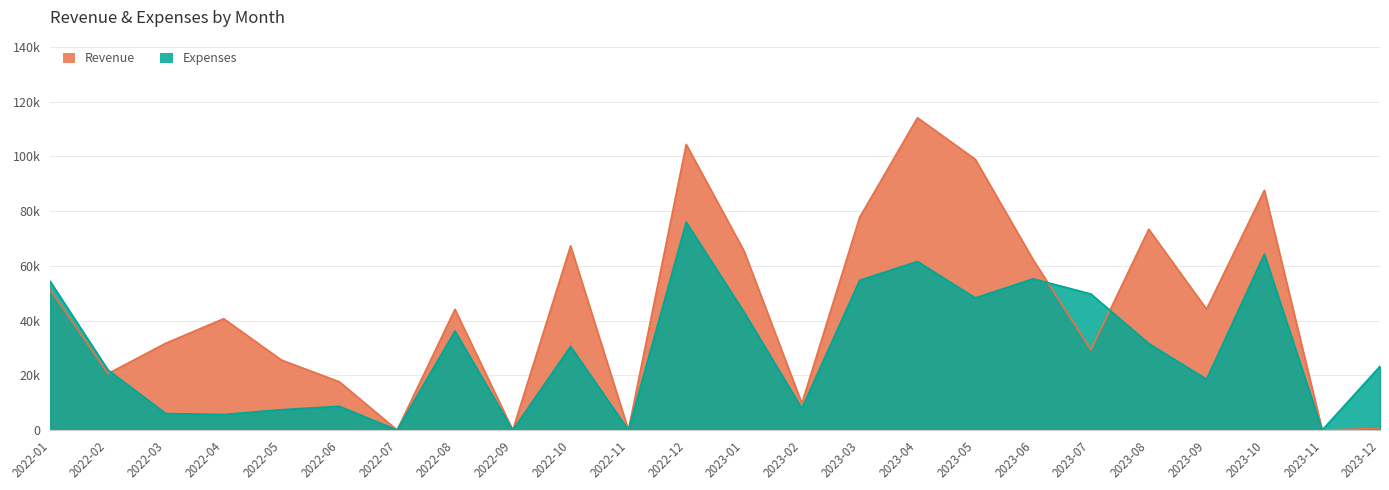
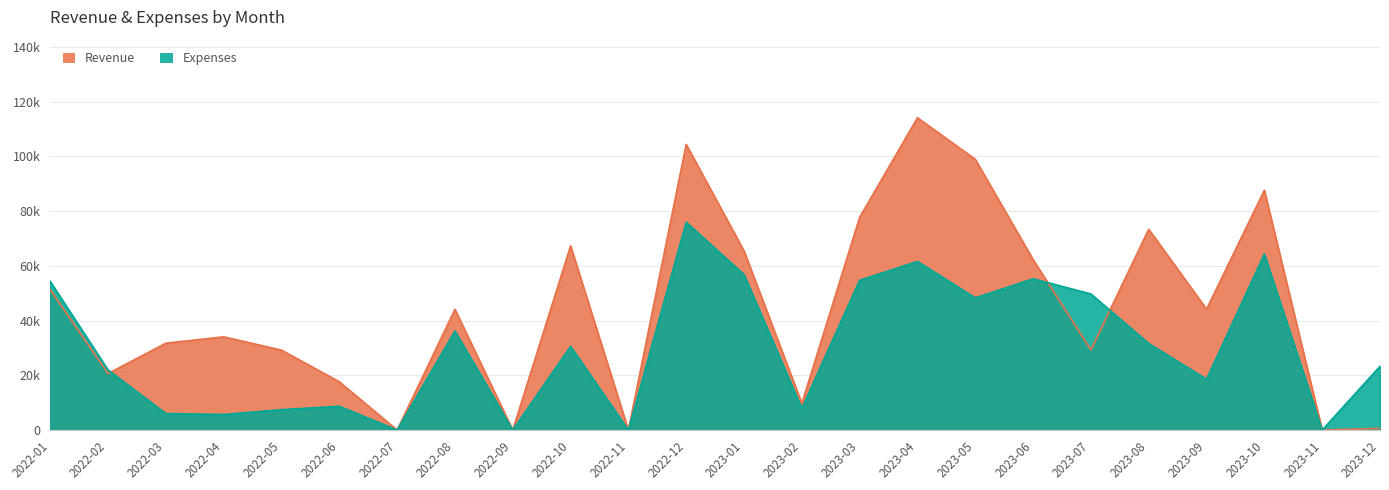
  {
    "Revenue": {
      "2022-01": 51000,
      "2022-02": 21000,
      "2022-03": 32000,
-     "2022-04": 41000,
-     "2022-05": 26000,
+     "2022-04": 34000,
+     "2022-05": 29000,
      "2022-06": 18000,
      "2022-08": 44000,
      "2022-10": 67000,
      "2022-12": 104000,
      "2023-01": 65000,
      "2023-02": 10000,
      "2023-03": 78000,
      "2023-04": 114000,
      "2023-05": 99000,
      "2023-06": 62000,
      "2023-07": 29000,
      "2023-08": 73000,
      "2023-09": 44000,
      "2023-10": 88000,
      "2023-12": 1000
    },
    "Expenses": {
      "2022-01": 54000,
      "2022-02": 22000,
      "2022-03": 6000,
      "2022-04": 6000,
      "2022-05": 7000,
      "2022-06": 9000,
      "2022-08": 36000,
      "2022-10": 31000,
      "2022-12": 76000,
-     "2023-01": 43000,
+     "2023-01": 57000,
      "2023-02": 8000,
      "2023-03": 55000,
      "2023-04": 62000,
      "2023-05": 48000,
      "2023-06": 55000,
      "2023-07": 50000,
      "2023-08": 32000,
      "2023-09": 19000,
      "2023-10": 64000,
      "2023-12": 23000
    }
  }
